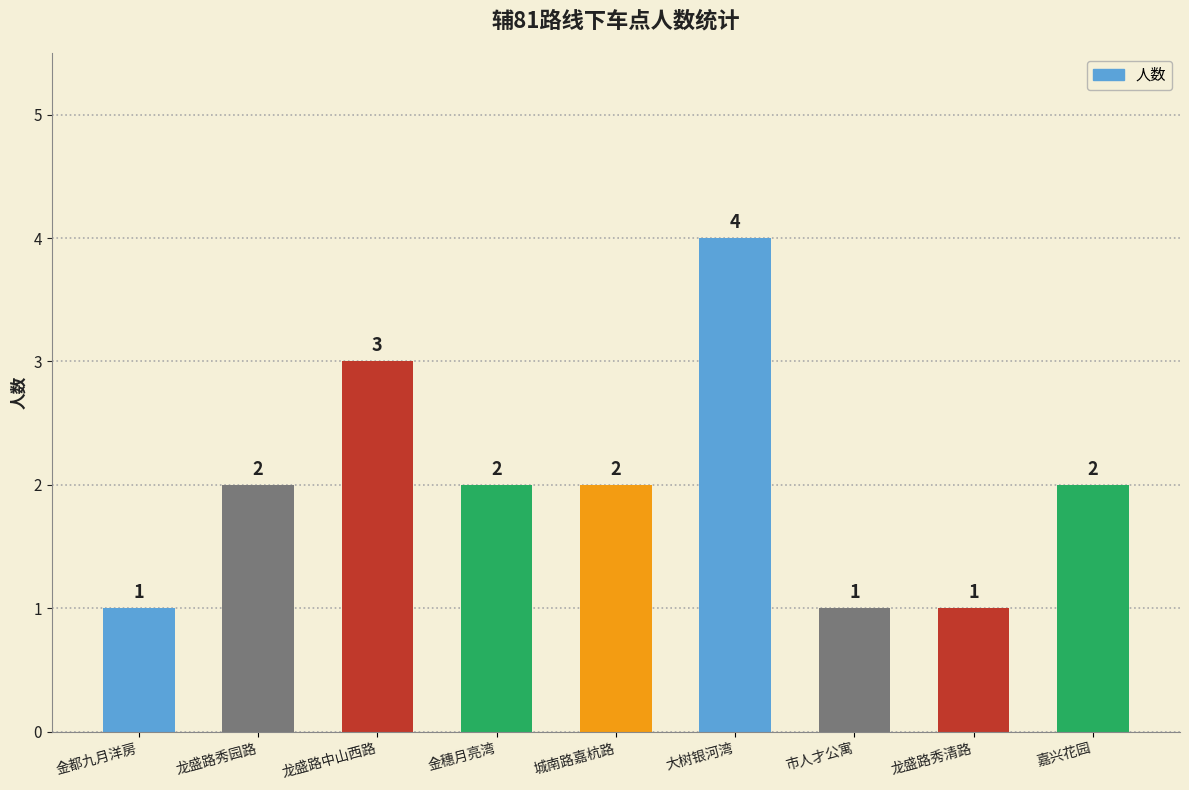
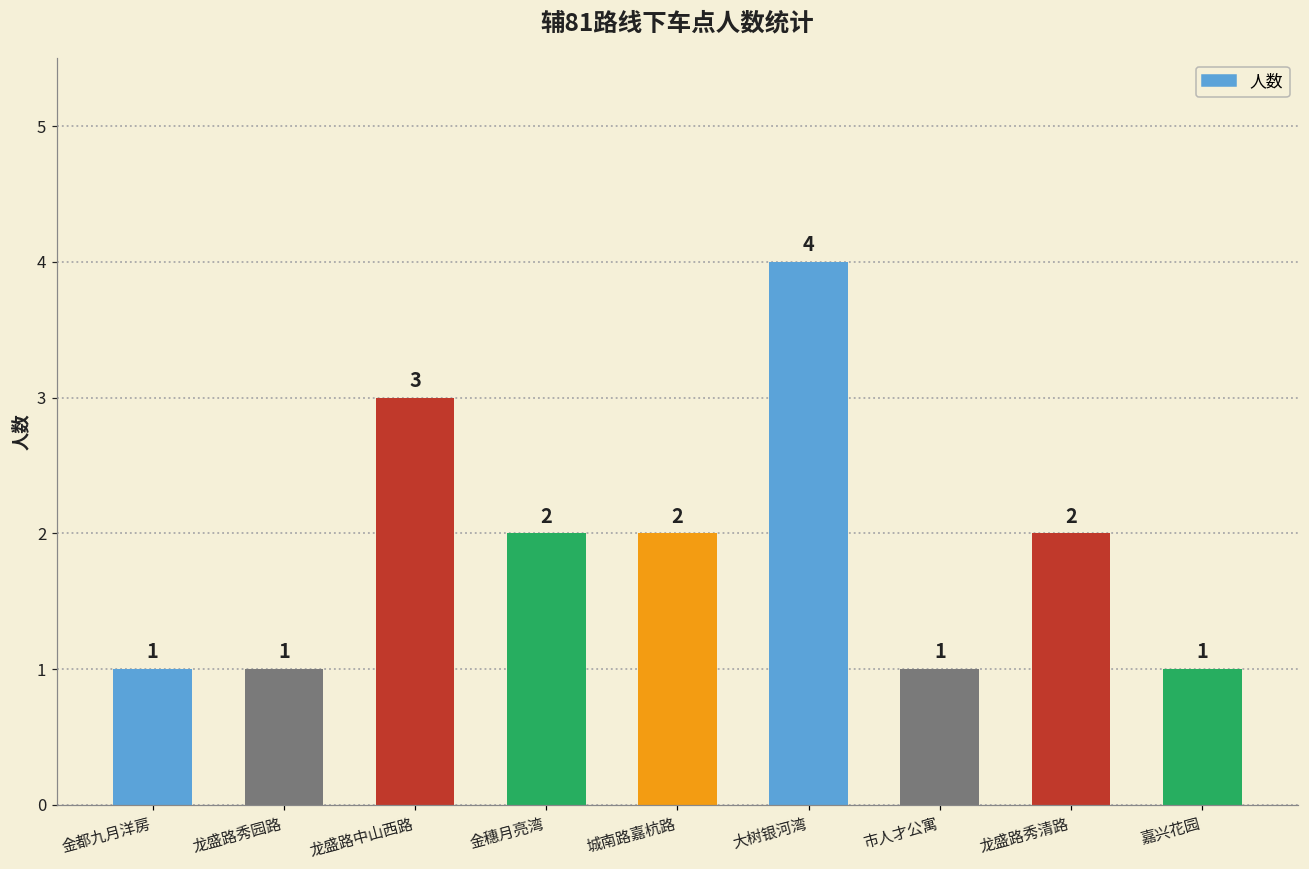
  {
    "金都九月洋房": 1,
-   "龙盛路秀园路": 2,
+   "龙盛路秀园路": 1,
    "龙盛路中山西路": 3,
    "金穗月亮湾": 2,
    "城南路嘉杭路": 2,
    "大树银河湾": 4,
    "市人才公寓": 1,
-   "龙盛路秀清路": 1,
-   "嘉兴花园": 2
+   "龙盛路秀清路": 2,
+   "嘉兴花园": 1
  }
